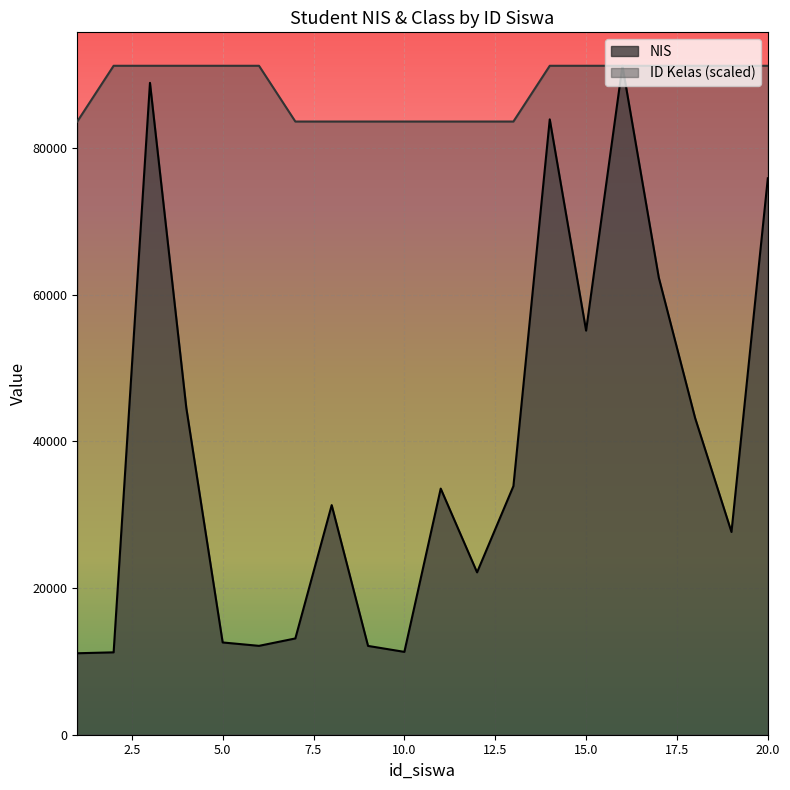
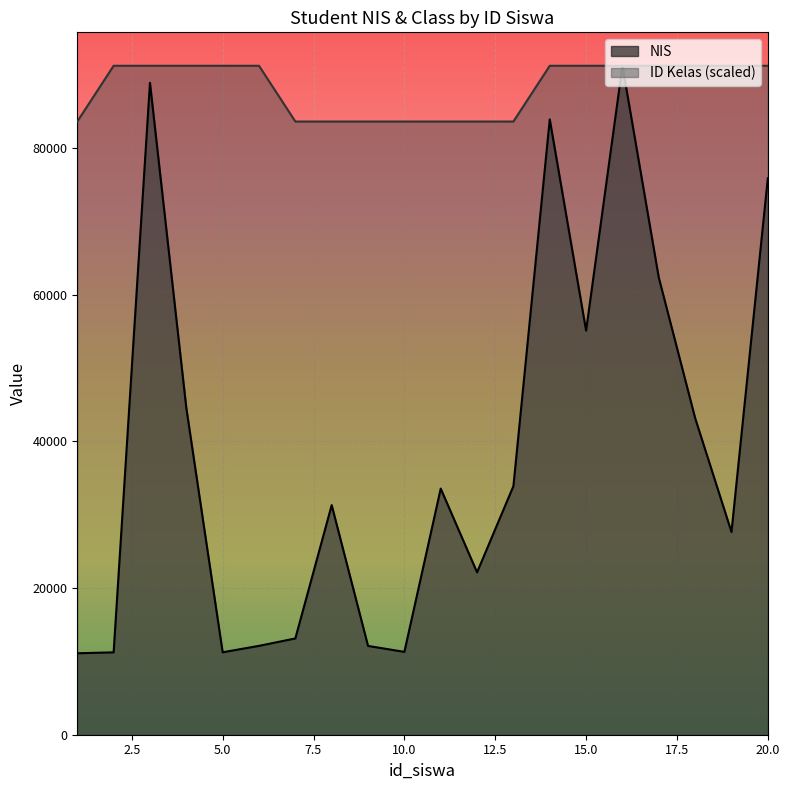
  {
    "NIS": {
-     "5.0": 13000,
+     "5.0": 11000,
      "10.0": 11000,
      "15.0": 55000,
      "20.0": 76000
    },
    "ID Kelas (scaled)": {
      "5.0": 91000,
      "10.0": 84000,
      "15.0": 91000,
      "20.0": 91000
    }
  }
